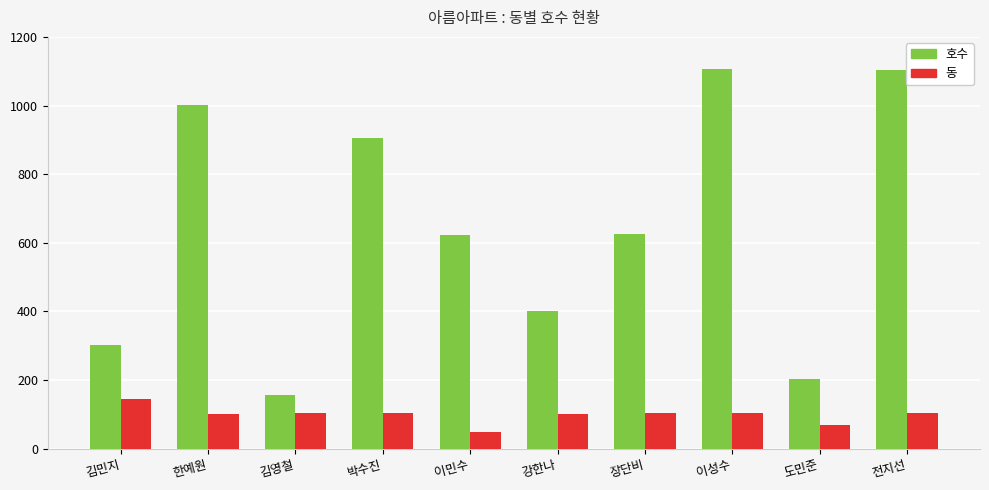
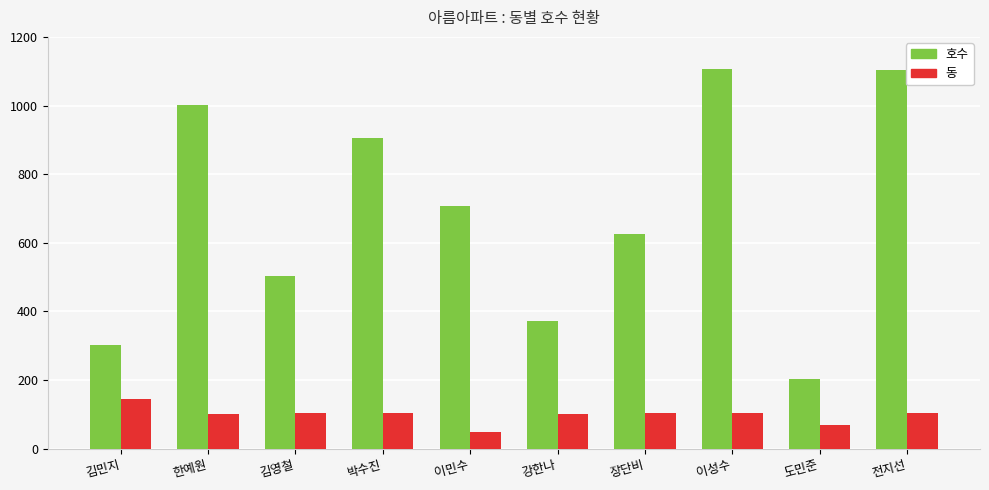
  {
    "호수": {
      "김민지": 300,
      "한예원": 1000,
-     "김영철": 160,
+     "김영철": 500,
      "박수진": 910,
-     "이민수": 620,
-     "강한나": 400,
+     "이민수": 710,
+     "강한나": 370,
      "장단비": 630,
      "이성수": 1110,
      "도민준": 200,
      "전지선": 1100
    },
    "동": {
      "김민지": 150,
      "한예원": 100,
      "김영철": 100,
      "박수진": 100,
      "이민수": 50,
      "강한나": 100,
      "장단비": 110,
      "이성수": 100,
      "도민준": 70,
      "전지선": 110
    }
  }
